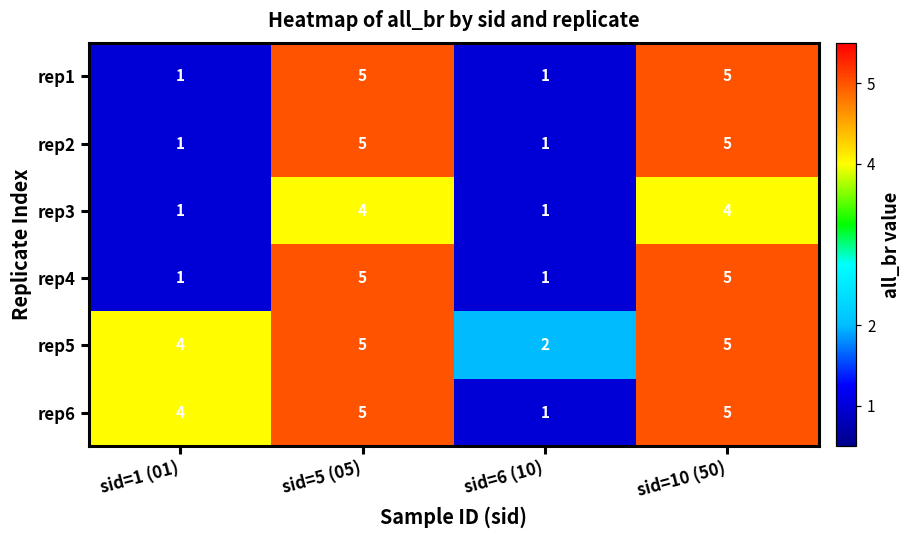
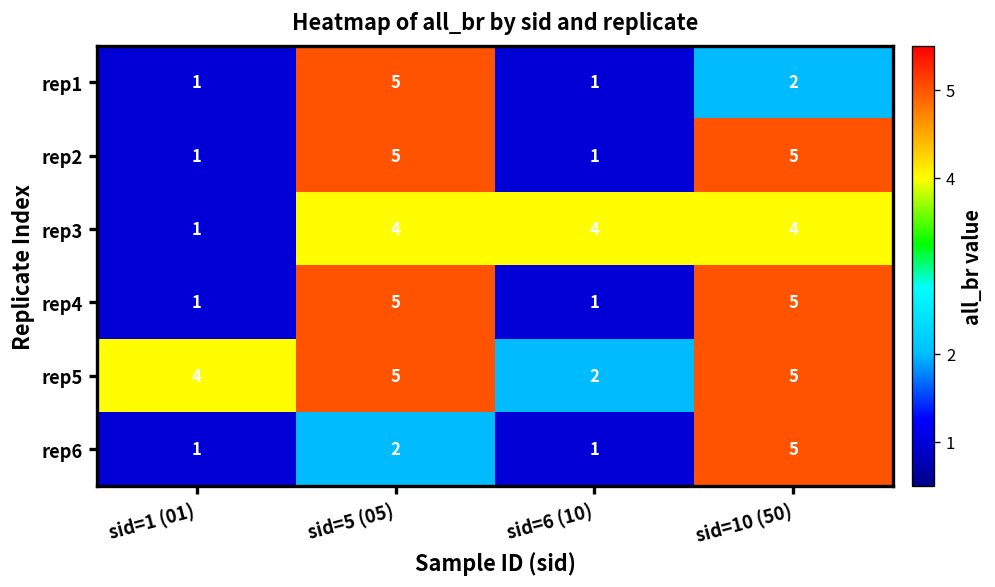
  {
    "rep1": {
      "sid=1 (01)": 1,
      "sid=5 (05)": 5,
      "sid=6 (10)": 1,
-     "sid=10 (50)": 5
+     "sid=10 (50)": 2
    },
    "rep2": {
      "sid=1 (01)": 1,
      "sid=5 (05)": 5,
      "sid=6 (10)": 1,
      "sid=10 (50)": 5
    },
    "rep3": {
      "sid=1 (01)": 1,
      "sid=5 (05)": 4,
-     "sid=6 (10)": 1,
+     "sid=6 (10)": 4,
      "sid=10 (50)": 4
    },
    "rep4": {
      "sid=1 (01)": 1,
      "sid=5 (05)": 5,
      "sid=6 (10)": 1,
      "sid=10 (50)": 5
    },
    "rep5": {
      "sid=1 (01)": 4,
      "sid=5 (05)": 5,
      "sid=6 (10)": 2,
      "sid=10 (50)": 5
    },
    "rep6": {
-     "sid=1 (01)": 4,
-     "sid=5 (05)": 5,
+     "sid=1 (01)": 1,
+     "sid=5 (05)": 2,
      "sid=6 (10)": 1,
      "sid=10 (50)": 5
    }
  }
